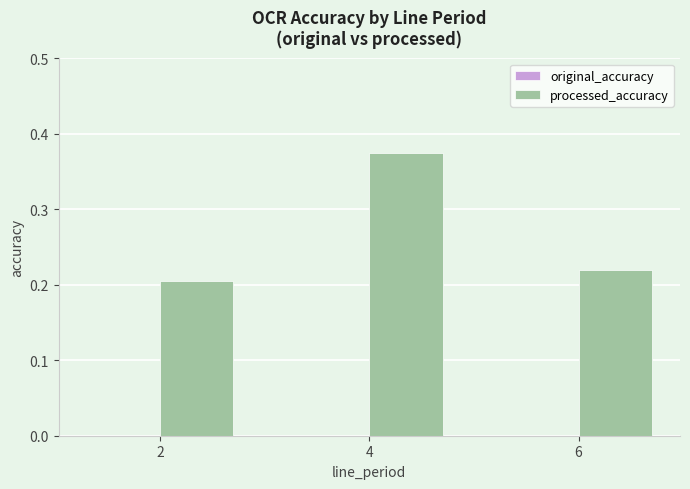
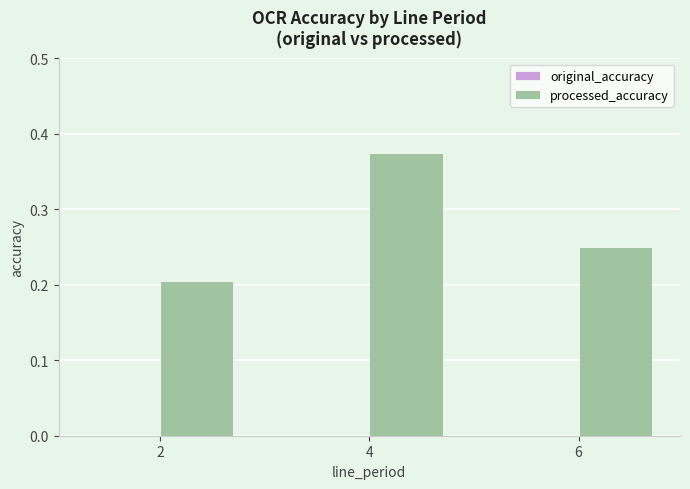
  {
    "original_accuracy": {
      "2": 0.00,
      "4": 0.00,
      "6": 0.00
    },
    "processed_accuracy": {
      "2": 0.20,
      "4": 0.38,
-     "6": 0.22
+     "6": 0.25
    }
  }
